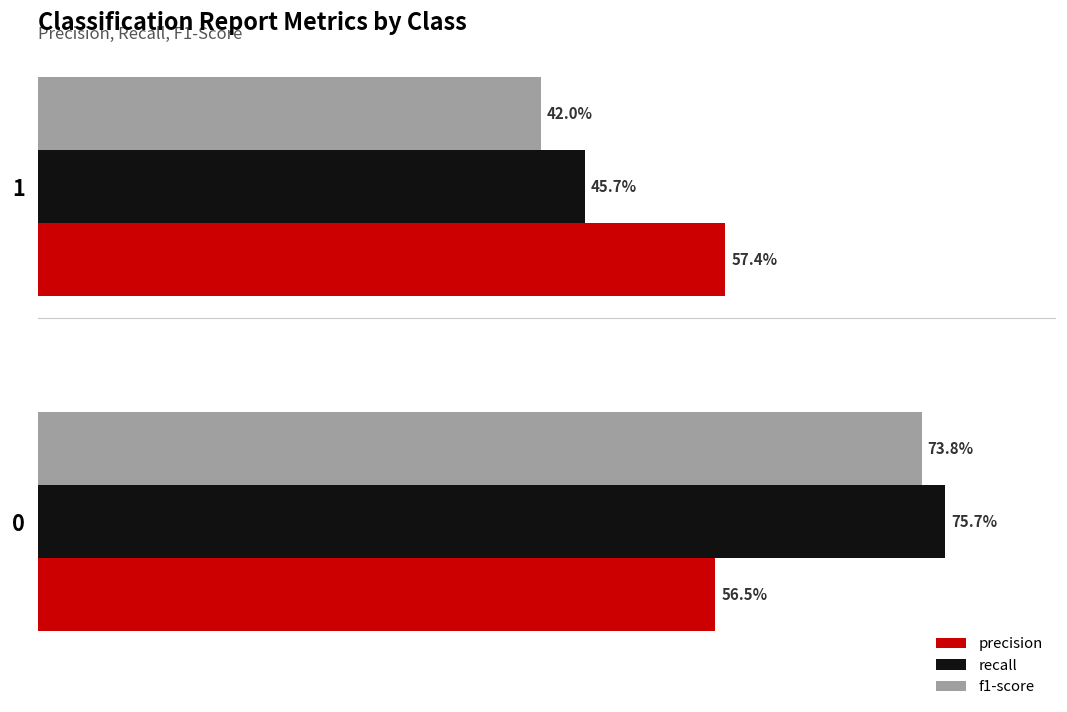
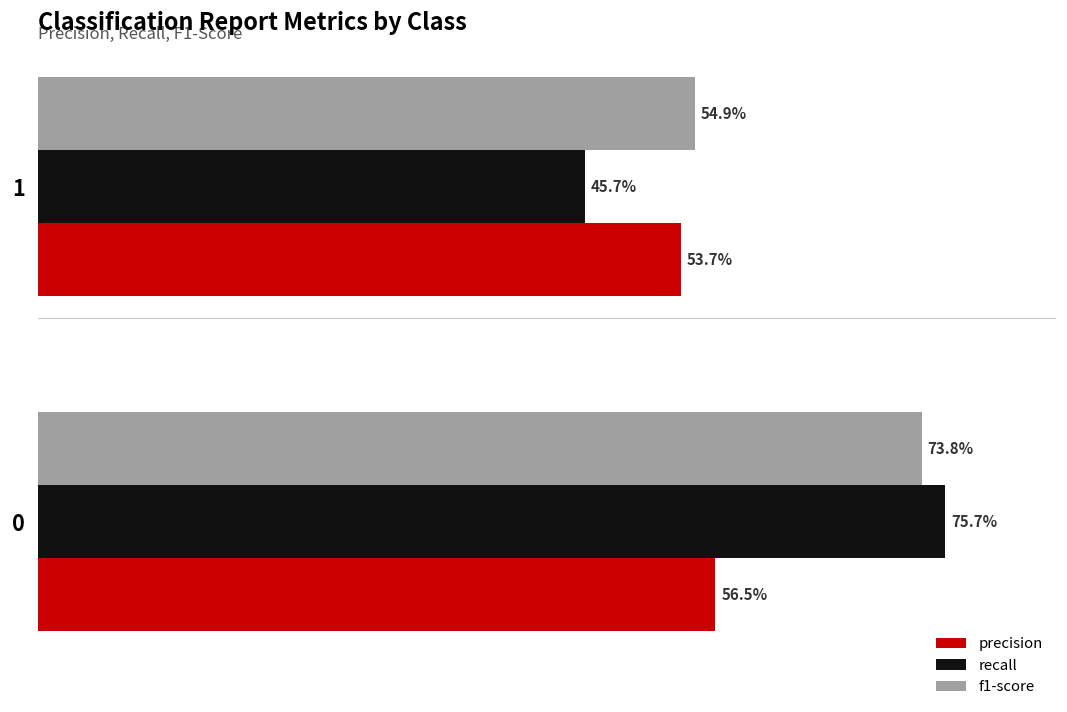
  {
    "precision": {
-     "1": "57.4%",
+     "1": "53.7%",
      "0": "56.5%"
    },
    "recall": {
      "1": "45.7%",
      "0": "75.7%"
    },
    "f1-score": {
-     "1": "42.0%",
+     "1": "54.9%",
      "0": "73.8%"
    }
  }
